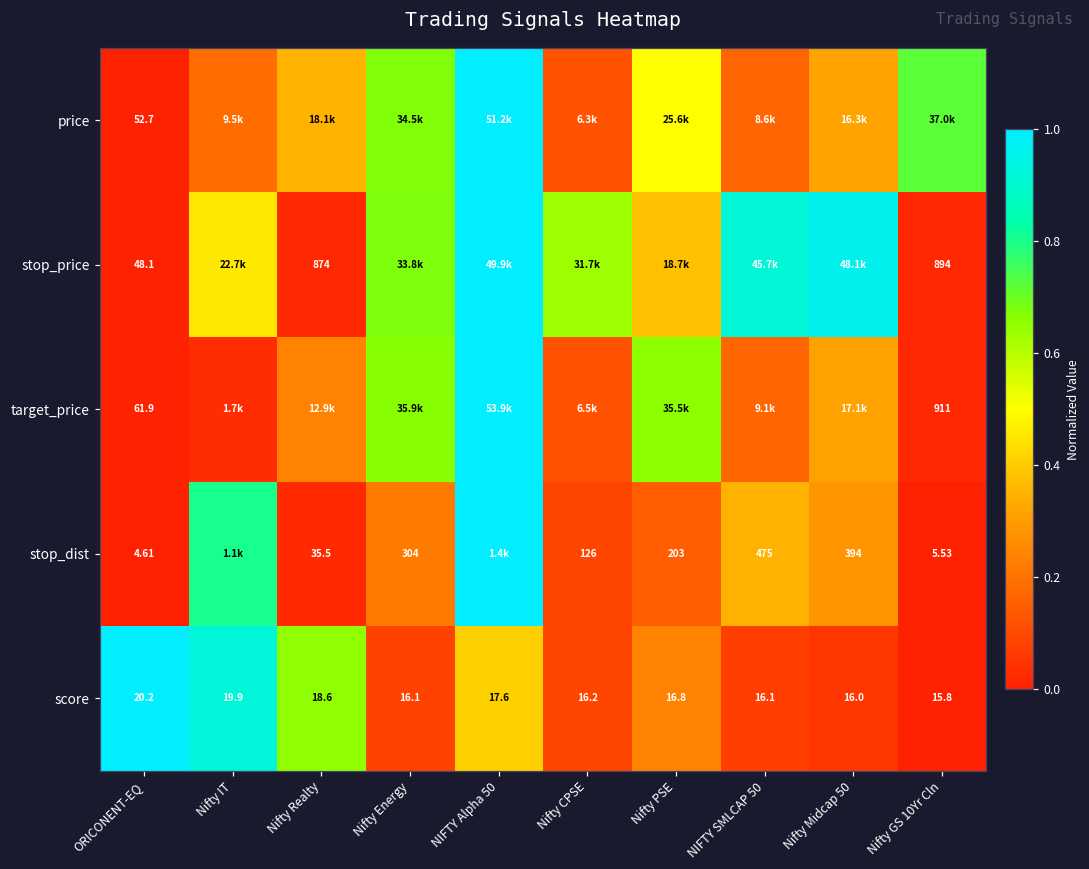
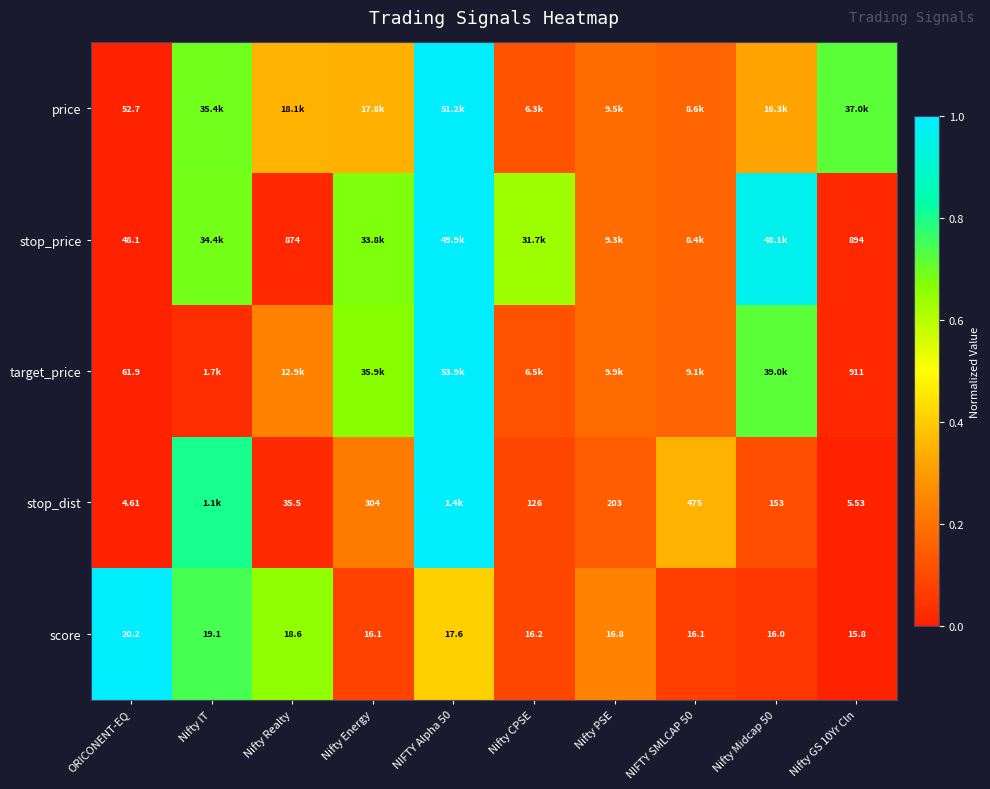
  {
    "price": {
      "ORICONENT-EQ": "52.7",
-     "Nifty IT": "9.5k",
+     "Nifty IT": "35.4k",
      "Nifty Realty": "18.1k",
-     "Nifty Energy": "34.5k",
+     "Nifty Energy": "17.8k",
      "NIFTY Alpha 50": "51.2k",
      "Nifty CPSE": "6.3k",
-     "Nifty PSE": "25.6k",
+     "Nifty PSE": "9.5k",
      "NIFTY SMLCAP 50": "8.6k",
      "Nifty Midcap 50": "16.3k",
      "Nifty GS 10Yr Cln": "37.0k"
    },
    "stop_price": {
      "ORICONENT-EQ": "48.1",
-     "Nifty IT": "22.7k",
+     "Nifty IT": "34.4k",
      "Nifty Realty": "874",
      "Nifty Energy": "33.8k",
      "NIFTY Alpha 50": "49.9k",
      "Nifty CPSE": "31.7k",
-     "Nifty PSE": "18.7k",
-     "NIFTY SMLCAP 50": "45.7k",
+     "Nifty PSE": "9.3k",
+     "NIFTY SMLCAP 50": "8.4k",
      "Nifty Midcap 50": "48.1k",
      "Nifty GS 10Yr Cln": "894"
    },
    "target_price": {
      "ORICONENT-EQ": "61.9",
      "Nifty IT": "1.7k",
      "Nifty Realty": "12.9k",
      "Nifty Energy": "35.9k",
      "NIFTY Alpha 50": "53.9k",
      "Nifty CPSE": "6.5k",
-     "Nifty PSE": "35.5k",
+     "Nifty PSE": "9.9k",
      "NIFTY SMLCAP 50": "9.1k",
-     "Nifty Midcap 50": "17.1k",
+     "Nifty Midcap 50": "39.0k",
      "Nifty GS 10Yr Cln": "911"
    },
    "stop_dist": {
      "ORICONENT-EQ": "4.61",
      "Nifty IT": "1.1k",
      "Nifty Realty": "35.5",
      "Nifty Energy": "304",
      "NIFTY Alpha 50": "1.4k",
      "Nifty CPSE": "126",
      "Nifty PSE": "203",
      "NIFTY SMLCAP 50": "475",
-     "Nifty Midcap 50": "394",
+     "Nifty Midcap 50": "153",
      "Nifty GS 10Yr Cln": "5.53"
    },
    "score": {
      "ORICONENT-EQ": "20.2",
-     "Nifty IT": "19.9",
+     "Nifty IT": "19.1",
      "Nifty Realty": "18.6",
      "Nifty Energy": "16.1",
      "NIFTY Alpha 50": "17.6",
      "Nifty CPSE": "16.2",
      "Nifty PSE": "16.8",
      "NIFTY SMLCAP 50": "16.1",
      "Nifty Midcap 50": "16.0",
      "Nifty GS 10Yr Cln": "15.8"
    }
  }
